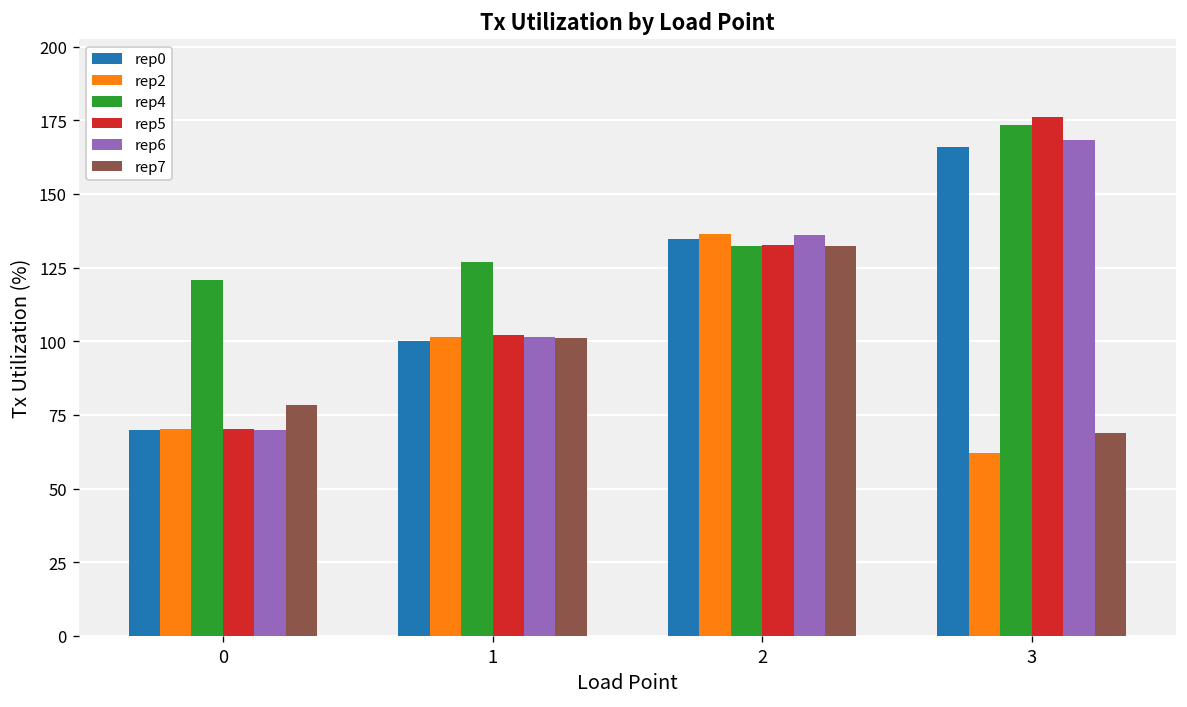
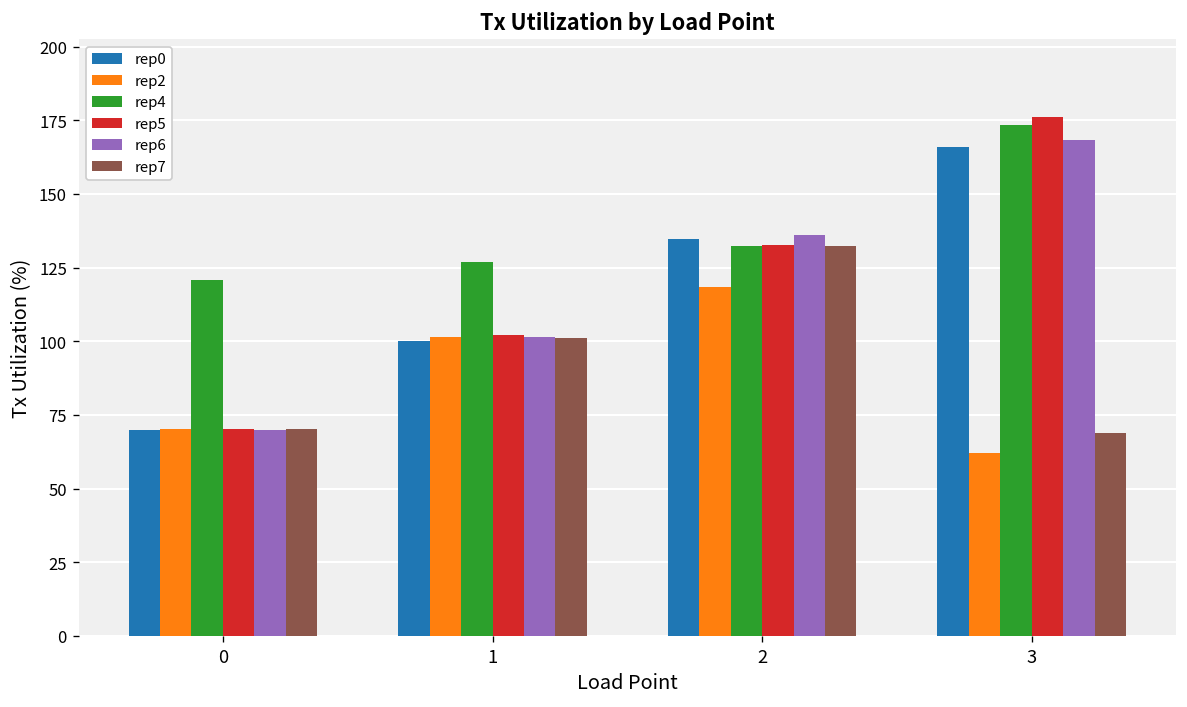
  {
    "rep0": {
      "0": 70,
      "1": 100,
      "2": 135,
      "3": 166
    },
    "rep2": {
      "0": 70,
      "1": 101,
-     "2": 137,
+     "2": 118,
      "3": 62
    },
    "rep4": {
      "0": 121,
      "1": 127,
      "2": 132,
      "3": 173
    },
    "rep5": {
      "0": 70,
      "1": 102,
      "2": 133,
      "3": 176
    },
    "rep6": {
      "0": 70,
      "1": 101,
      "2": 136,
      "3": 168
    },
    "rep7": {
-     "0": 78,
+     "0": 70,
      "1": 101,
      "2": 132,
      "3": 69
    }
  }
